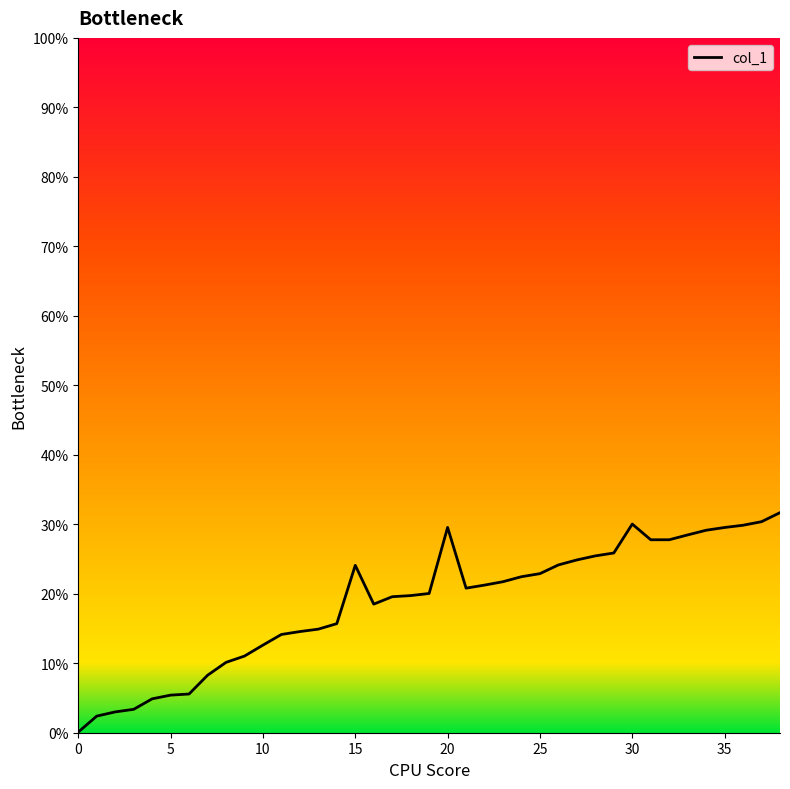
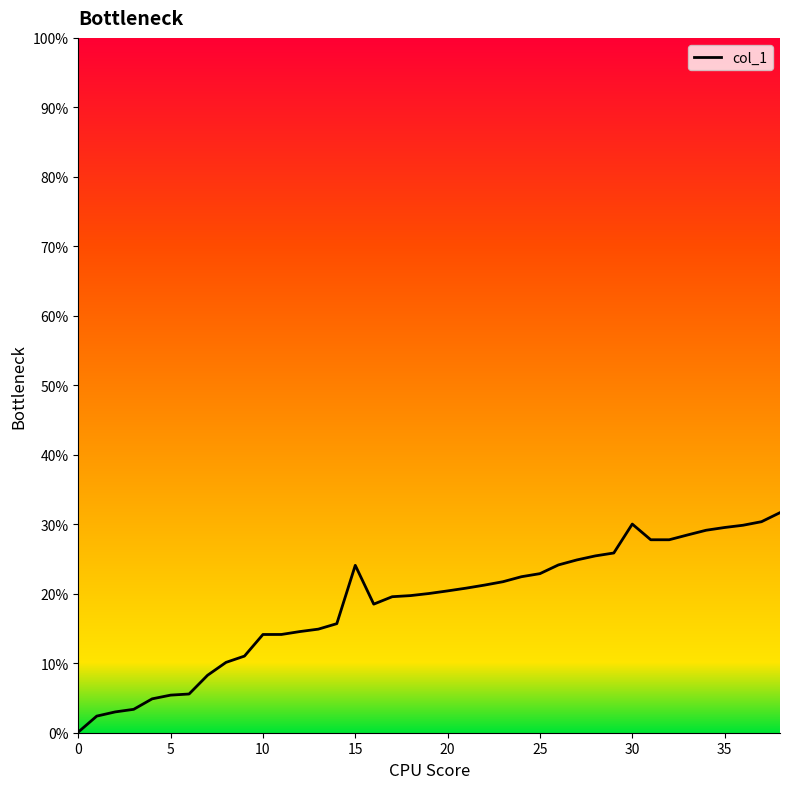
  {
    "0": "0%",
    "5": "5%",
-   "10": "13%",
+   "10": "14%",
    "15": "24%",
-   "20": "30%",
+   "20": "20%",
    "25": "23%",
    "30": "30%",
    "35": "30%"
  }
